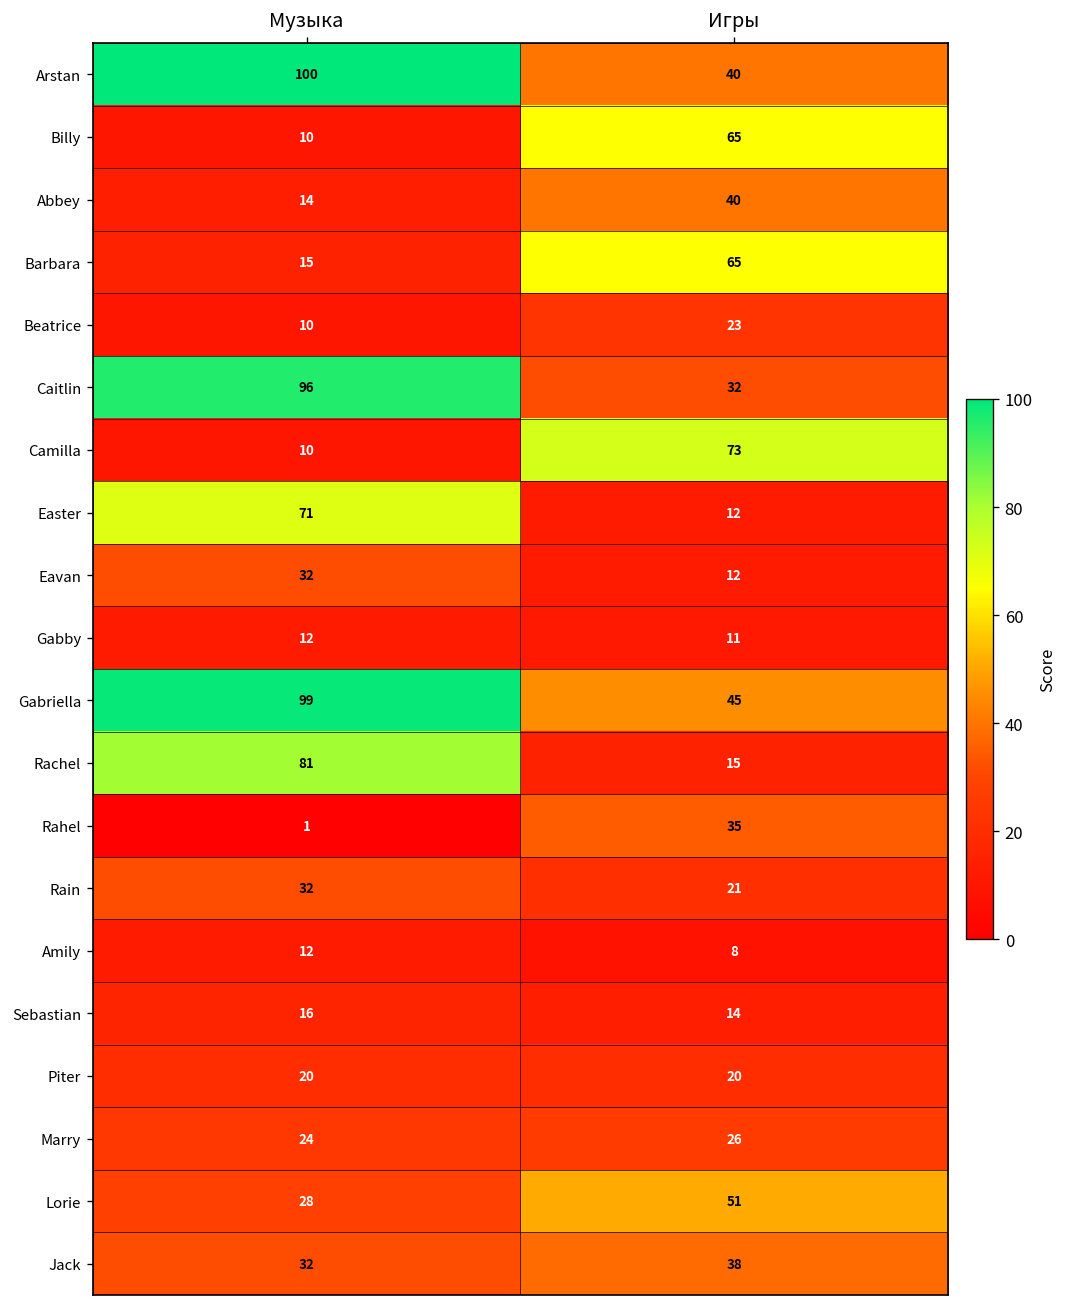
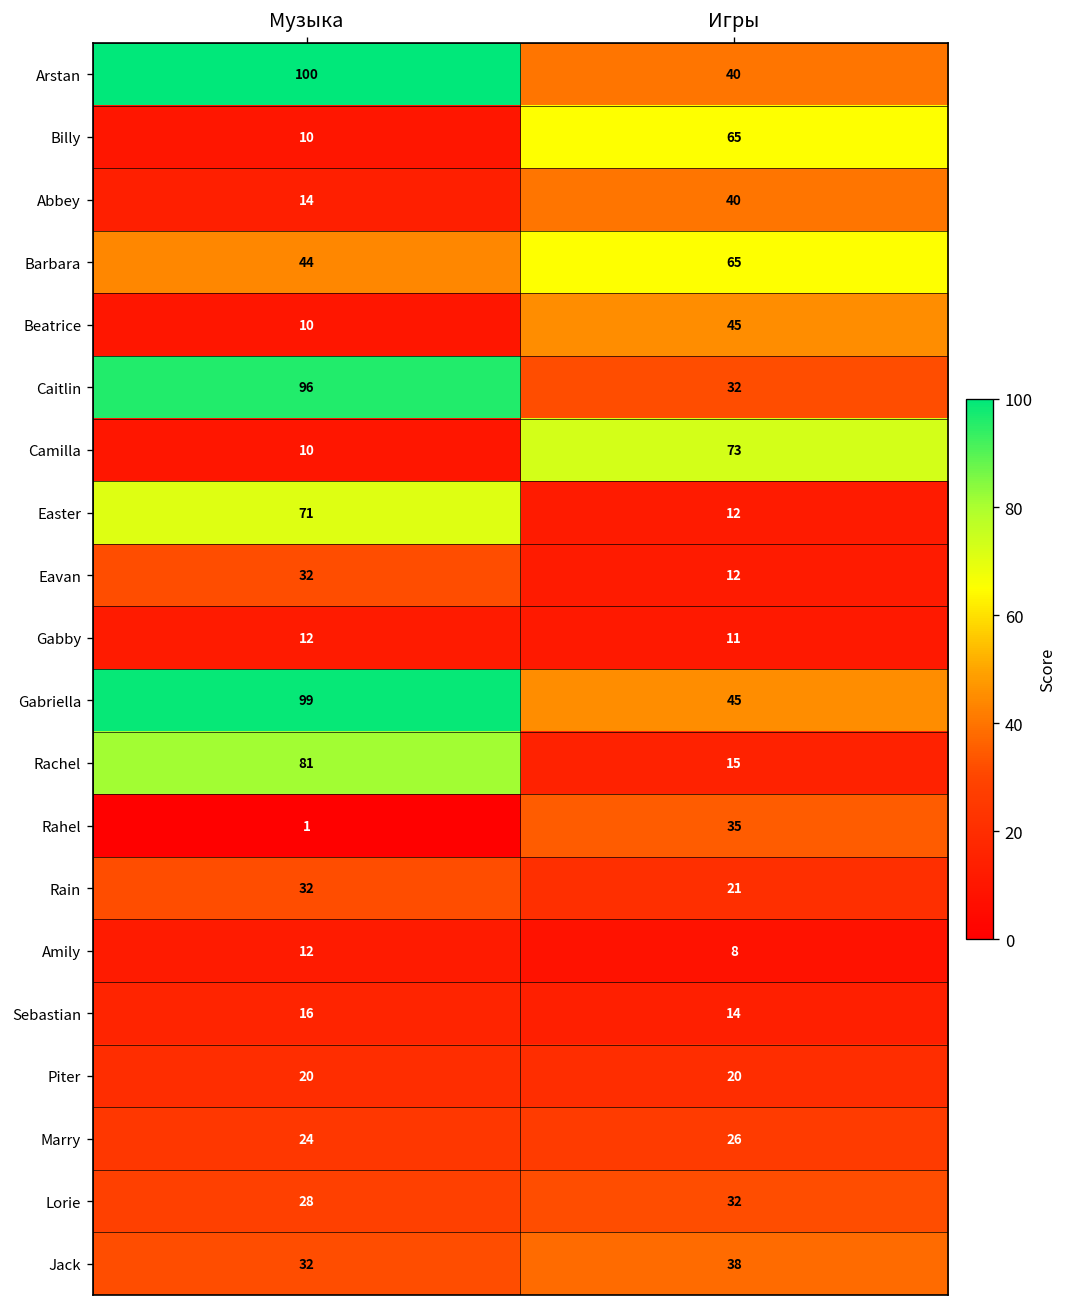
  {
    "Arstan": {
      "Музыка": 100,
      "Игры": 40
    },
    "Billy": {
      "Музыка": 10,
      "Игры": 65
    },
    "Abbey": {
      "Музыка": 14,
      "Игры": 40
    },
    "Barbara": {
-     "Музыка": 15,
+     "Музыка": 44,
      "Игры": 65
    },
    "Beatrice": {
      "Музыка": 10,
-     "Игры": 23
+     "Игры": 45
    },
    "Caitlin": {
      "Музыка": 96,
      "Игры": 32
    },
    "Camilla": {
      "Музыка": 10,
      "Игры": 73
    },
    "Easter": {
      "Музыка": 71,
      "Игры": 12
    },
    "Eavan": {
      "Музыка": 32,
      "Игры": 12
    },
    "Gabby": {
      "Музыка": 12,
      "Игры": 11
    },
    "Gabriella": {
      "Музыка": 99,
      "Игры": 45
    },
    "Rachel": {
      "Музыка": 81,
      "Игры": 15
    },
    "Rahel": {
      "Музыка": 1,
      "Игры": 35
    },
    "Rain": {
      "Музыка": 32,
      "Игры": 21
    },
    "Amily": {
      "Музыка": 12,
      "Игры": 8
    },
    "Sebastian": {
      "Музыка": 16,
      "Игры": 14
    },
    "Piter": {
      "Музыка": 20,
      "Игры": 20
    },
    "Marry": {
      "Музыка": 24,
      "Игры": 26
    },
    "Lorie": {
      "Музыка": 28,
-     "Игры": 51
+     "Игры": 32
    },
    "Jack": {
      "Музыка": 32,
      "Игры": 38
    }
  }
